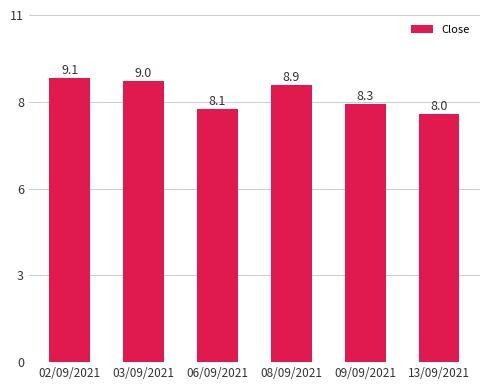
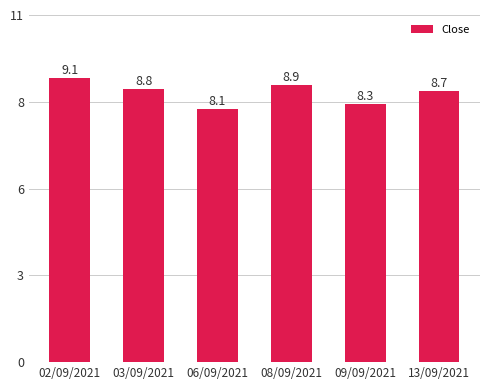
  {
    "02/09/2021": 9.1,
-   "03/09/2021": 9.0,
+   "03/09/2021": 8.8,
    "06/09/2021": 8.1,
    "08/09/2021": 8.9,
    "09/09/2021": 8.3,
-   "13/09/2021": 8.0
+   "13/09/2021": 8.7
  }
